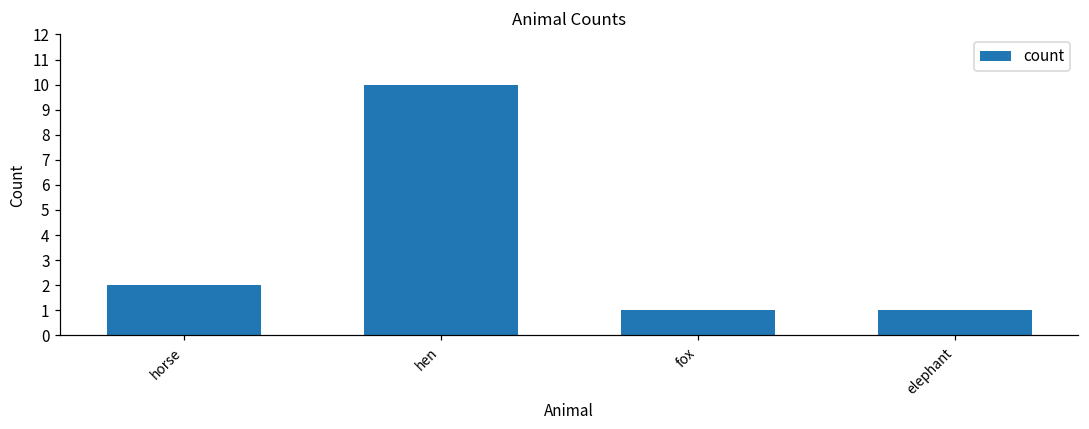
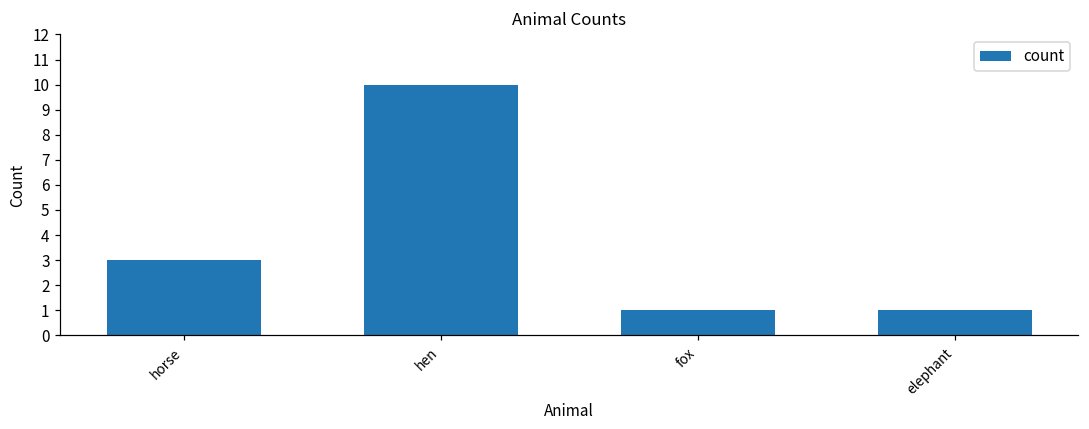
  {
-   "horse": 2,
+   "horse": 3,
    "hen": 10,
    "fox": 1,
    "elephant": 1
  }
